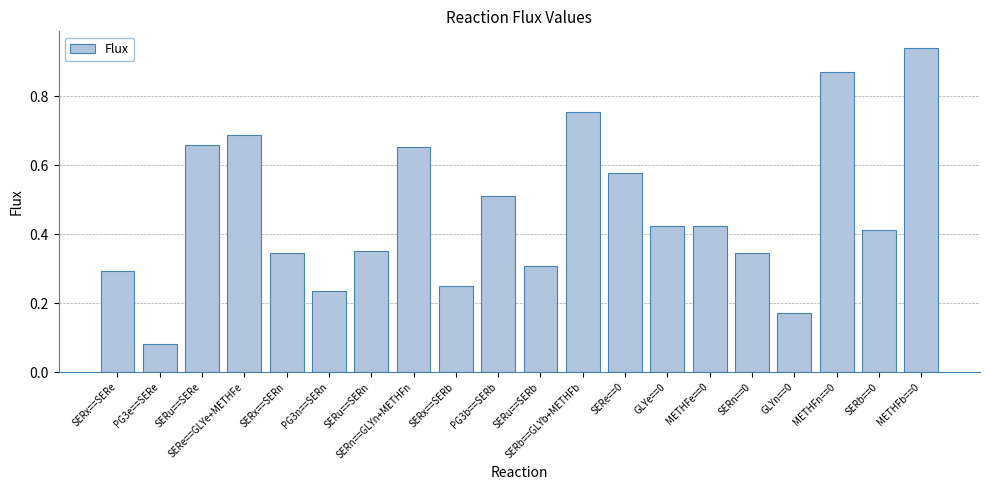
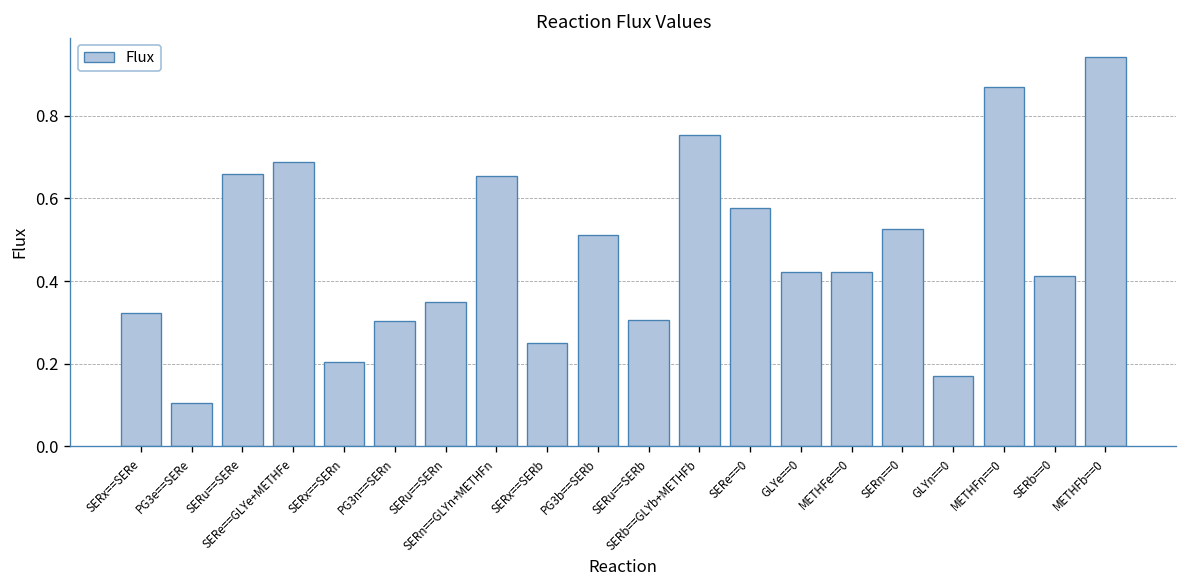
  {
-   "SERx==SERe": 0.29,
-   "PG3e==SERe": 0.08,
+   "SERx==SERe": 0.32,
+   "PG3e==SERe": 0.11,
    "SERu==SERe": 0.66,
    "SERe==GLYe+METHFe": 0.69,
-   "SERx==SERn": 0.35,
-   "PG3n==SERn": 0.24,
+   "SERx==SERn": 0.20,
+   "PG3n==SERn": 0.30,
    "SERu==SERn": 0.35,
    "SERn==GLYn+METHFn": 0.65,
    "SERx==SERb": 0.25,
    "PG3b==SERb": 0.51,
    "SERu==SERb": 0.31,
    "SERb==GLYb+METHFb": 0.75,
    "SERe==0": 0.58,
    "GLYe==0": 0.42,
    "METHFe==0": 0.42,
-   "SERn==0": 0.34,
+   "SERn==0": 0.53,
    "GLYn==0": 0.17,
    "METHFn==0": 0.87,
    "SERb==0": 0.41,
    "METHFb==0": 0.94
  }
